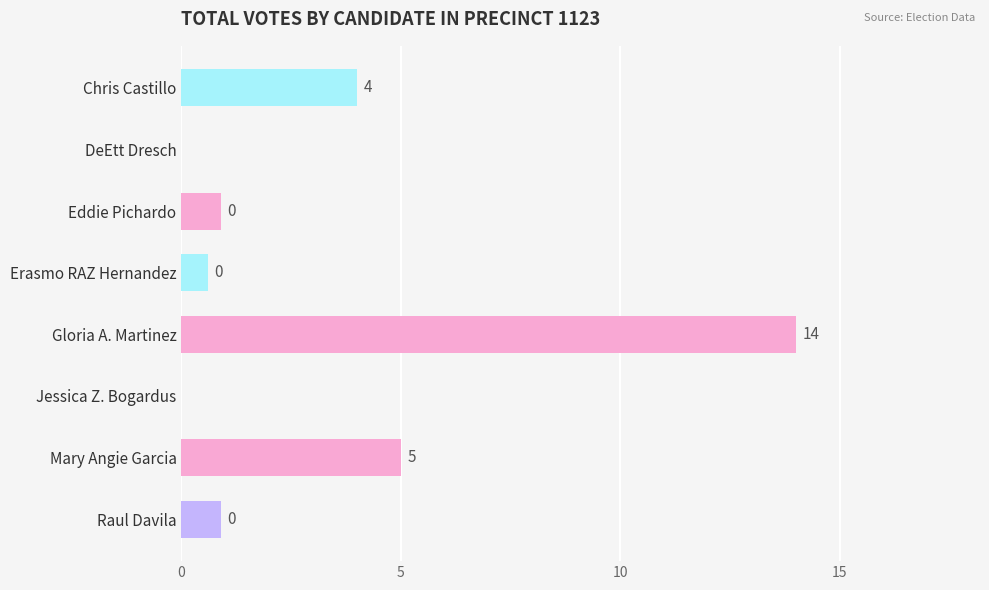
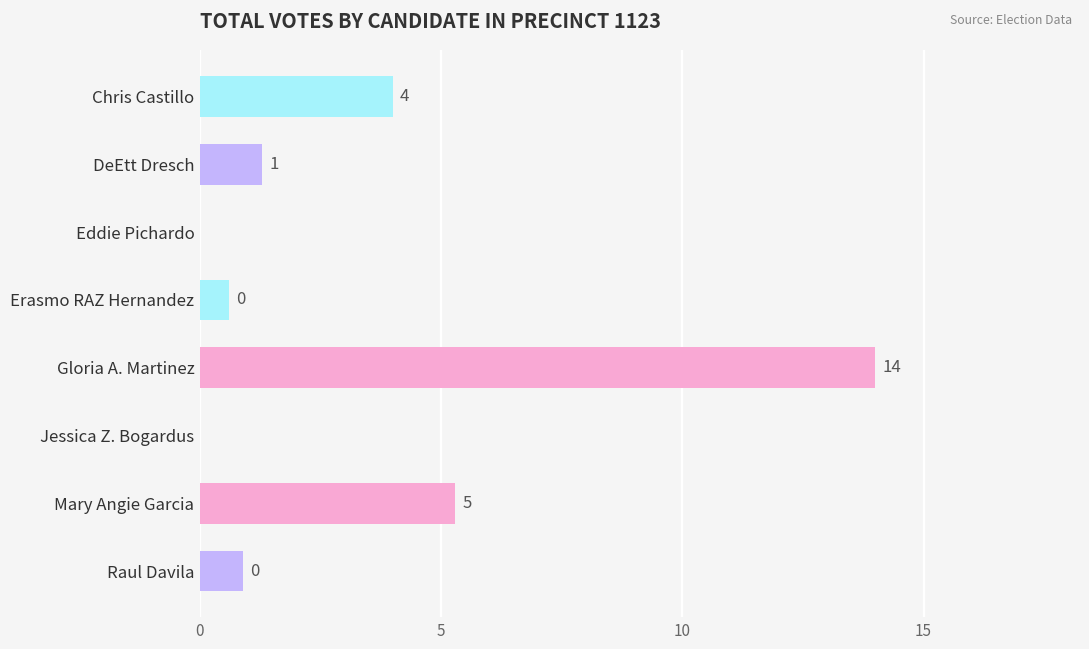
  {
    "Chris Castillo": 4,
-   "DeEtt Dresch": 0,
-   "Eddie Pichardo": 0.9,
+   "DeEtt Dresch": 1,
+   "Eddie Pichardo": 0.0,
    "Gloria A. Martinez": 14,
-   "Mary Angie Garcia": 5.0
+   "Mary Angie Garcia": 5.3
  }
